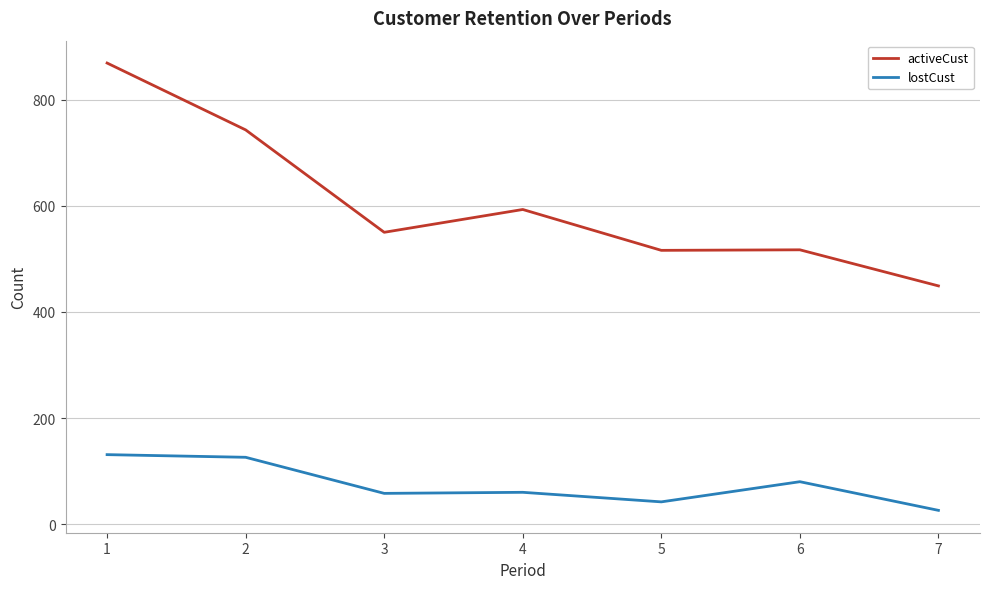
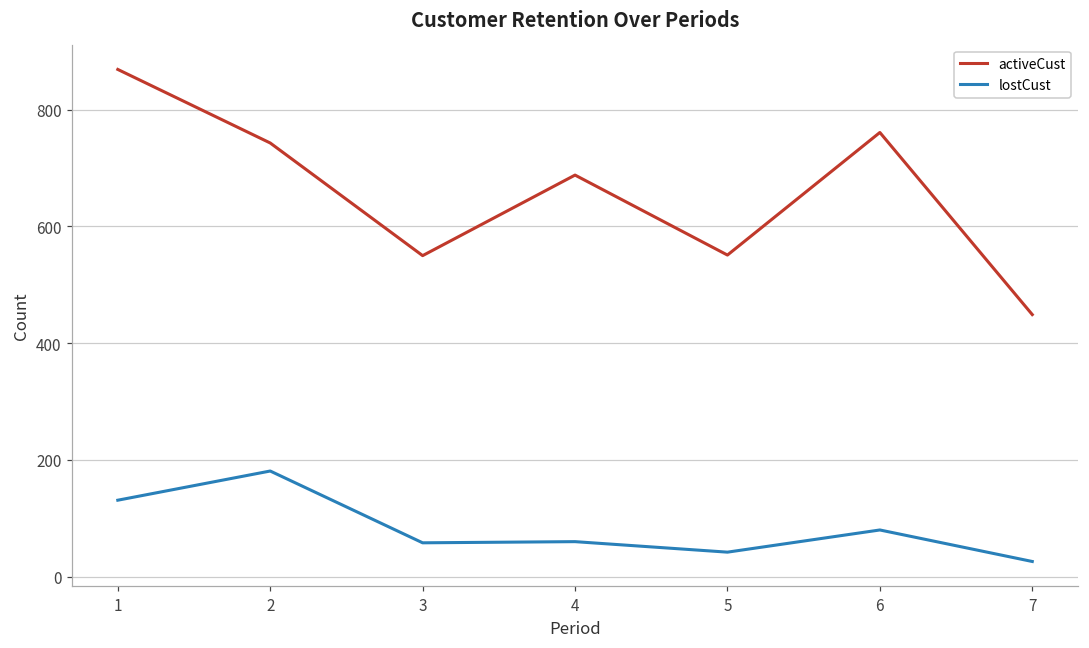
  {
    "activeCust": {
      "1": 870,
      "2": 740,
      "3": 550,
-     "4": 590,
-     "5": 520,
-     "6": 520,
+     "4": 690,
+     "5": 550,
+     "6": 760,
      "7": 450
    },
    "lostCust": {
      "1": 130,
-     "2": 130,
+     "2": 180,
      "3": 60,
      "4": 60,
      "5": 40,
      "6": 80,
      "7": 30
    }
  }
